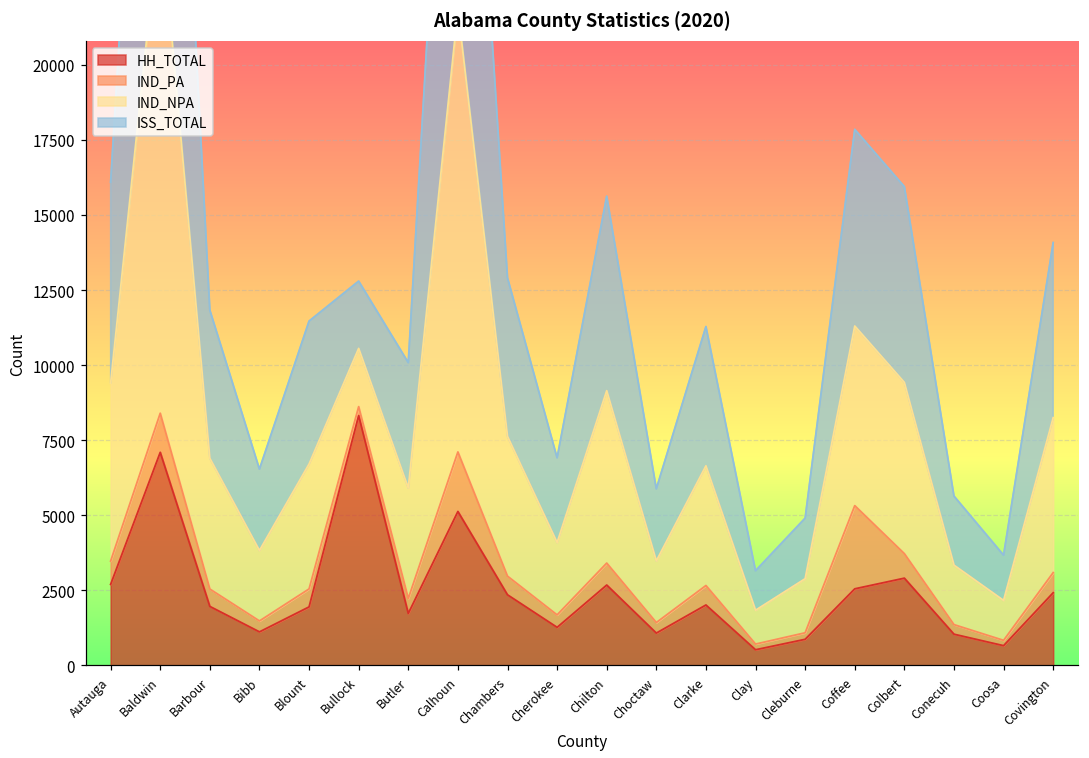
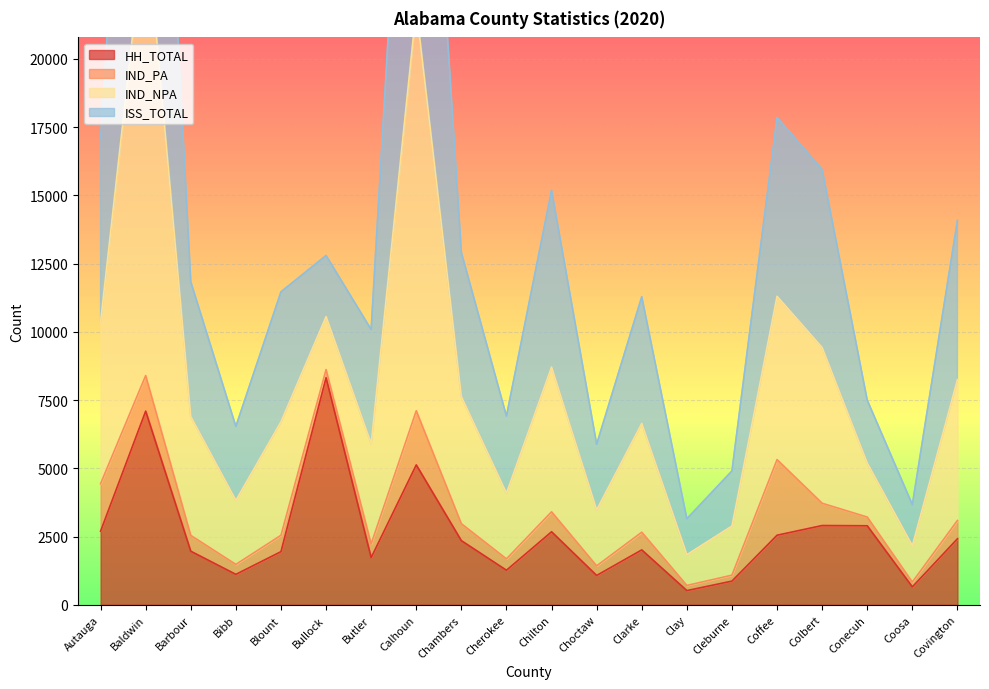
  {
    "HH_TOTAL": {
      "Autauga": 2700,
      "Baldwin": 7100,
      "Barbour": 2000,
      "Bibb": 1100,
      "Blount": 1900,
      "Bullock": 8300,
      "Butler": 1700,
      "Calhoun": 5100,
      "Chambers": 2400,
      "Cherokee": 1300,
      "Chilton": 2700,
      "Choctaw": 1100,
      "Clarke": 2000,
      "Clay": 500,
      "Cleburne": 900,
      "Coffee": 2600,
      "Colbert": 2900,
-     "Conecuh": 1000,
+     "Conecuh": 2900,
      "Coosa": 700,
      "Covington": 2400
    },
    "IND_PA": {
-     "Autauga": 800,
+     "Autauga": 1700,
      "Baldwin": 1300,
      "Barbour": 600,
      "Bibb": 400,
      "Blount": 600,
      "Bullock": 300,
      "Butler": 500,
      "Calhoun": 2000,
      "Chambers": 600,
      "Cherokee": 400,
      "Chilton": 700,
      "Choctaw": 400,
      "Clarke": 600,
      "Clay": 200,
      "Cleburne": 200,
      "Coffee": 2800,
      "Colbert": 800,
      "Conecuh": 300,
      "Coosa": 200,
      "Covington": 700
    },
    "IND_NPA": {
      "Autauga": 5900,
      "Barbour": 4400,
      "Bibb": 2300,
      "Blount": 4200,
      "Bullock": 1900,
      "Butler": 3700,
      "Chambers": 4700,
      "Cherokee": 2400,
-     "Chilton": 5700,
+     "Chilton": 5300,
      "Choctaw": 2100,
      "Clarke": 4000,
      "Clay": 1100,
      "Cleburne": 1800,
      "Coffee": 6000,
      "Colbert": 5700,
      "Conecuh": 2000,
      "Coosa": 1300,
      "Covington": 5200
    },
    "ISS_TOTAL": {
      "Autauga": 6700,
      "Barbour": 4900,
      "Bibb": 2700,
      "Blount": 4800,
      "Bullock": 2200,
      "Butler": 4200,
      "Chambers": 5300,
      "Cherokee": 2800,
      "Chilton": 6500,
      "Choctaw": 2400,
      "Clarke": 4600,
      "Clay": 1300,
      "Cleburne": 2000,
      "Coffee": 6500,
      "Colbert": 6500,
      "Conecuh": 2300,
      "Coosa": 1500,
      "Covington": 5800
    }
  }
